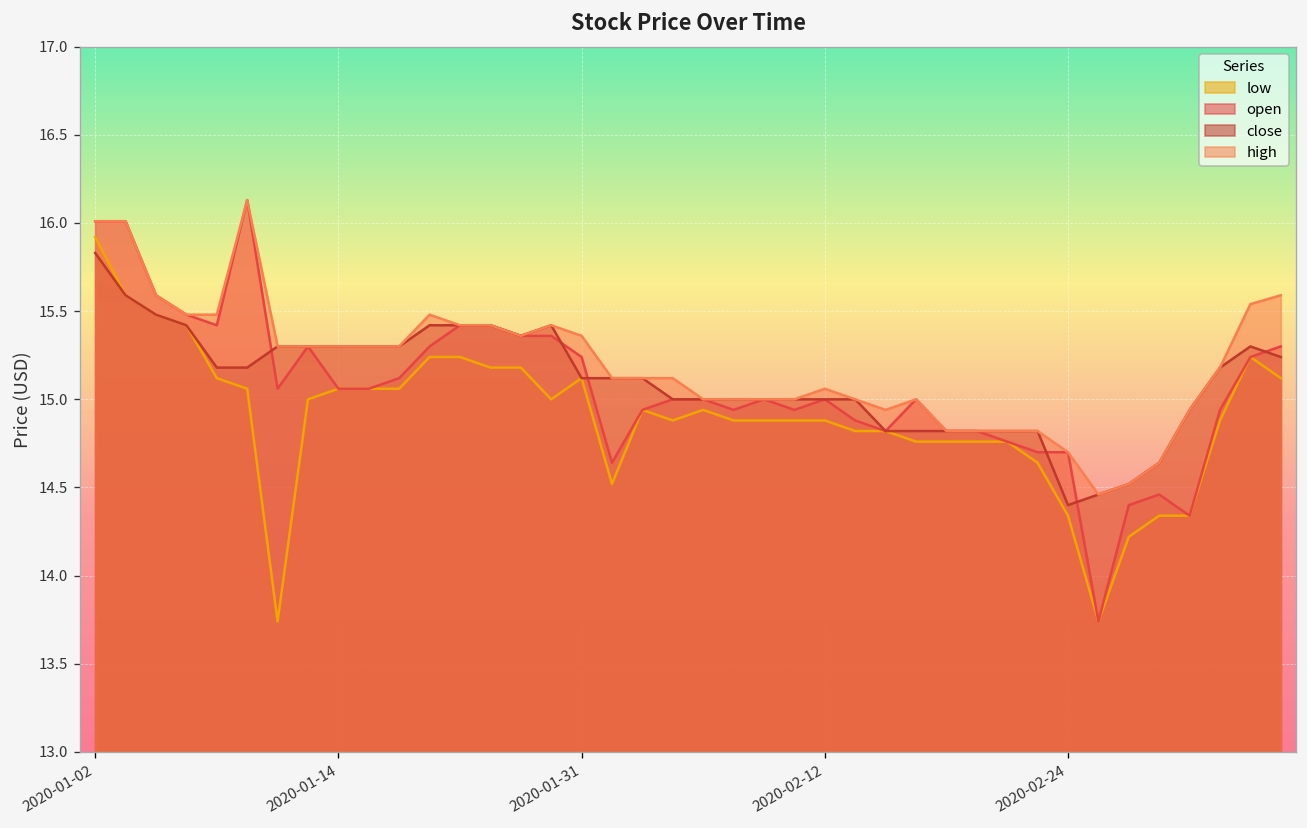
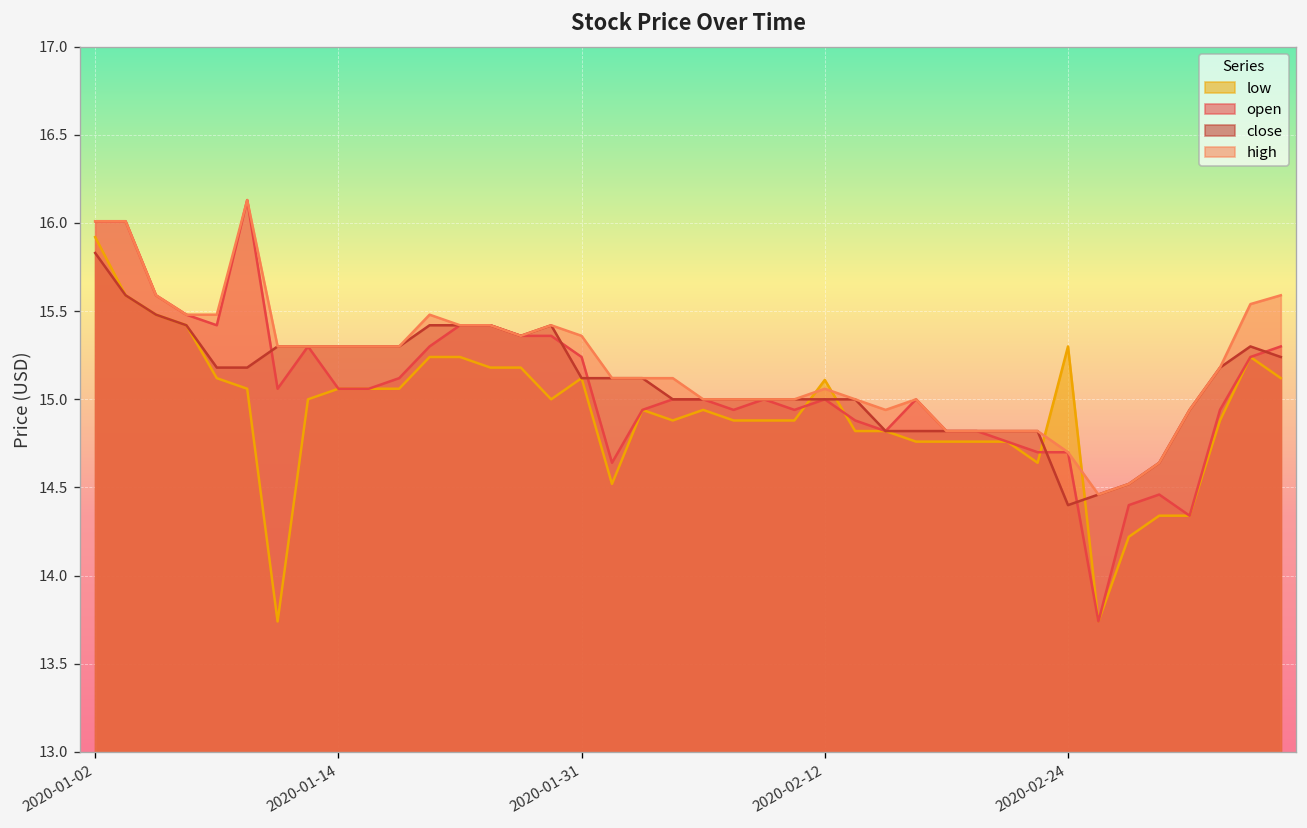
  {
    "low": {
      "2020-01-02": 15.92,
-     "2020-02-12": 14.88,
-     "2020-02-24": 14.34
+     "2020-02-12": 15.11,
+     "2020-02-24": 15.30
    }
  }
